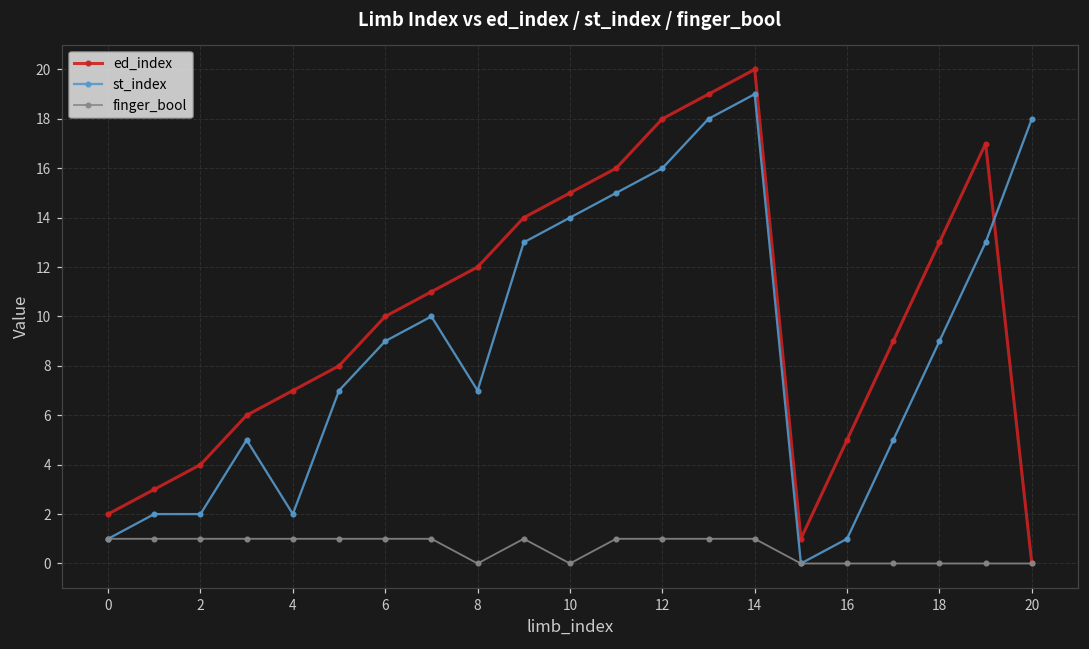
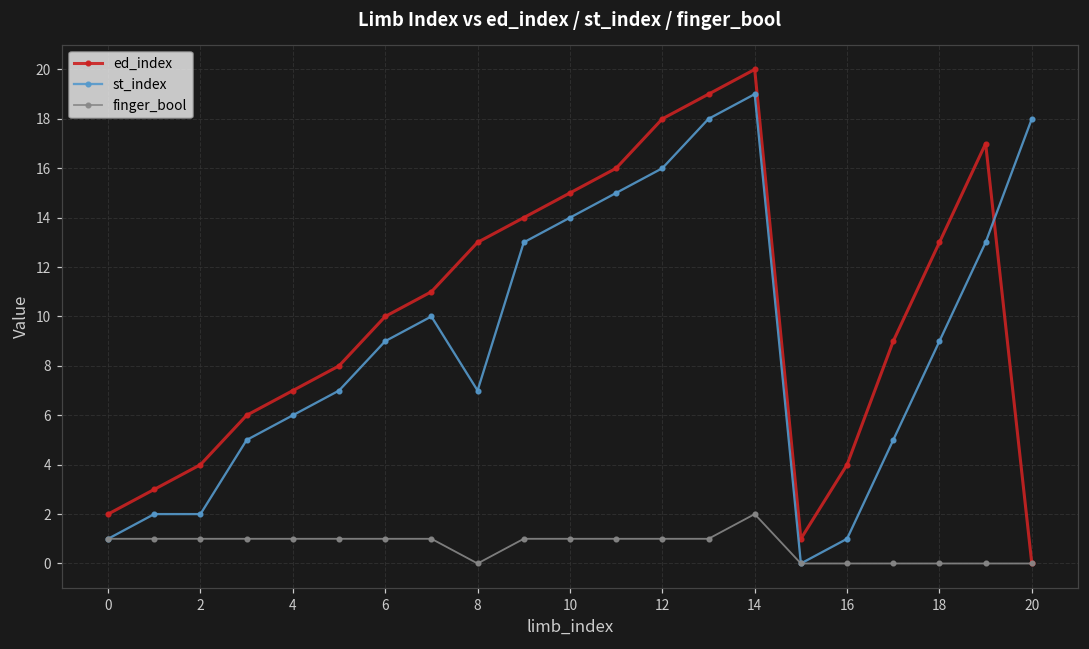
  {
    "ed_index": {
      "0": 2,
      "2": 4,
      "4": 7,
      "6": 10,
-     "8": 12,
+     "8": 13,
      "10": 15,
      "12": 18,
      "14": 20,
-     "16": 5,
+     "16": 4,
      "18": 13
    },
    "st_index": {
      "2": 2,
-     "4": 2,
+     "4": 6,
      "6": 9,
      "8": 7,
      "10": 14,
      "12": 16,
      "14": 19,
      "16": 1,
      "18": 9,
      "20": 18
    },
    "finger_bool": {
      "2": 1,
      "4": 1,
      "6": 1,
      "8": 0,
-     "10": 0,
+     "10": 1,
      "12": 1,
-     "14": 1,
+     "14": 2,
      "16": 0,
      "18": 0
    }
  }
